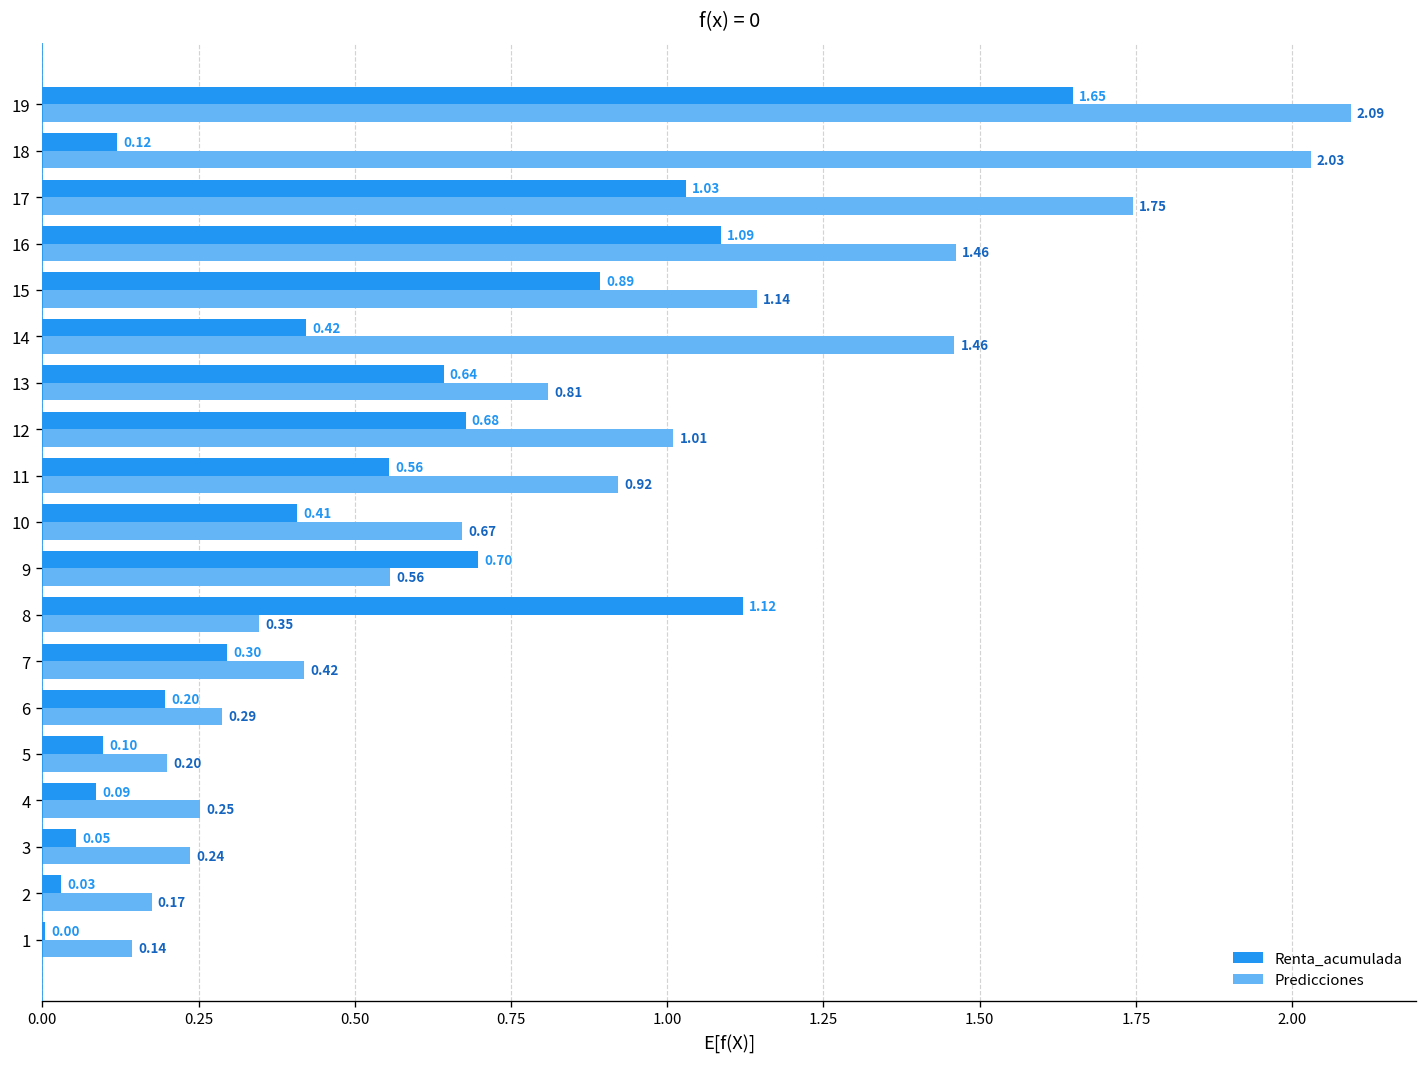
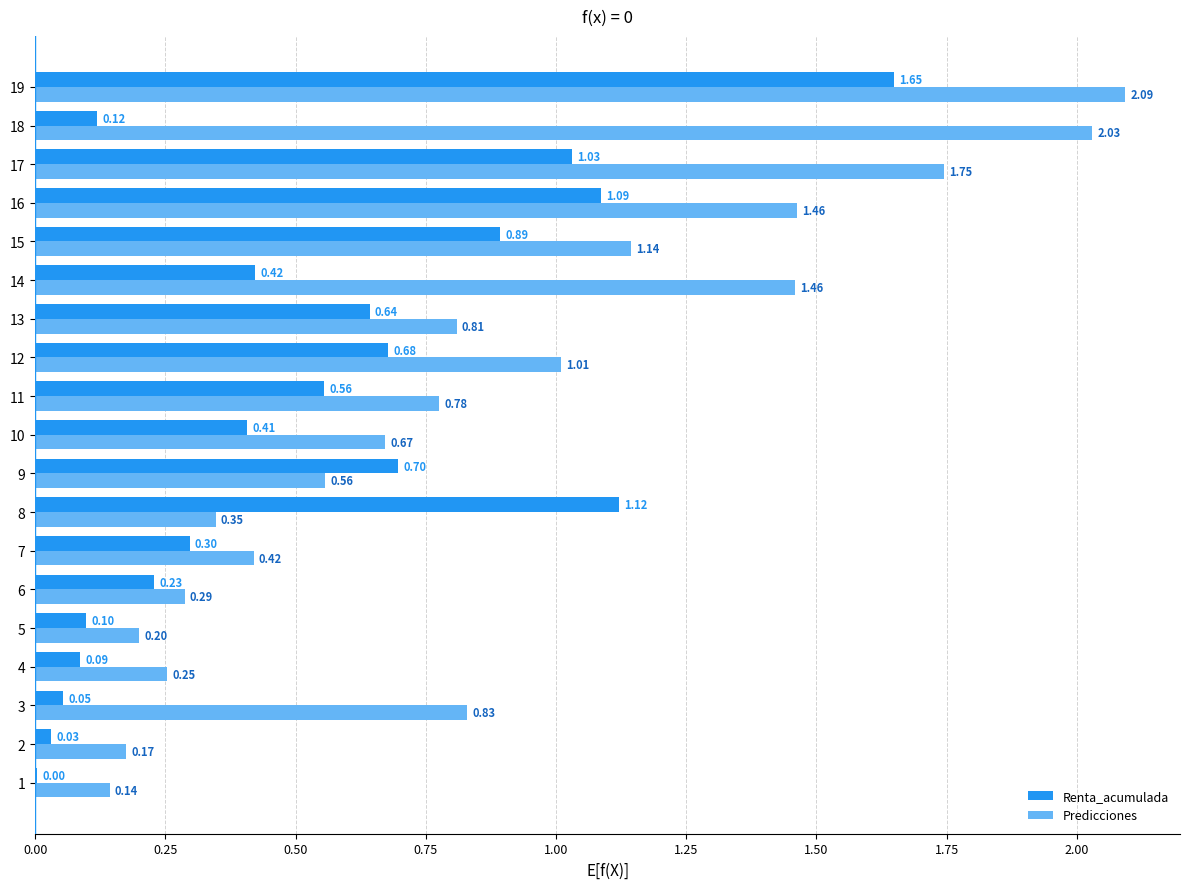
  {
    "Renta_acumulada": {
      "19": 1.65,
      "18": 0.12,
      "17": 1.03,
      "16": 1.09,
      "15": 0.89,
      "14": 0.42,
      "13": 0.64,
      "12": 0.68,
      "11": 0.56,
      "10": 0.41,
      "9": 0.70,
      "8": 1.12,
      "7": 0.30,
-     "6": 0.20,
+     "6": 0.23,
      "5": 0.10,
      "4": 0.09,
      "3": 0.05,
      "2": 0.03,
      "1": 0.00
    },
    "Predicciones": {
      "19": 2.09,
      "18": 2.03,
      "17": 1.75,
      "16": 1.46,
      "15": 1.14,
      "14": 1.46,
      "13": 0.81,
      "12": 1.01,
-     "11": 0.92,
+     "11": 0.78,
      "10": 0.67,
      "9": 0.56,
      "8": 0.35,
      "7": 0.42,
      "6": 0.29,
      "5": 0.20,
      "4": 0.25,
-     "3": 0.24,
+     "3": 0.83,
      "2": 0.17,
      "1": 0.14
    }
  }
